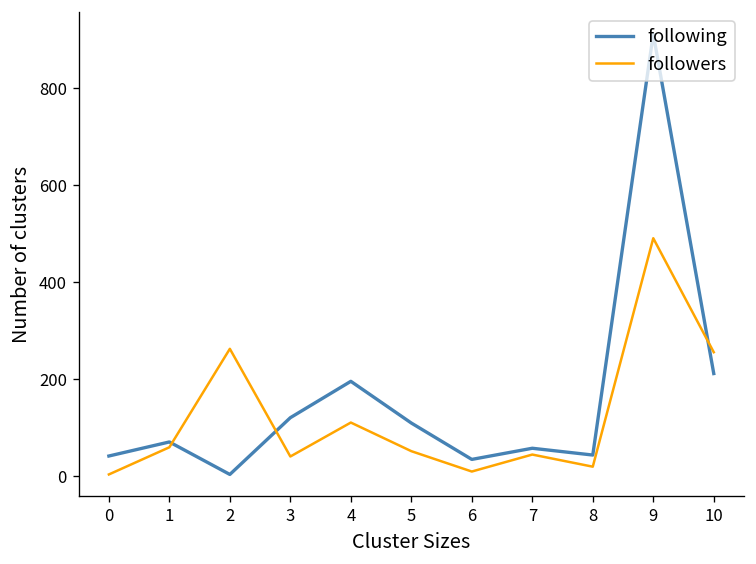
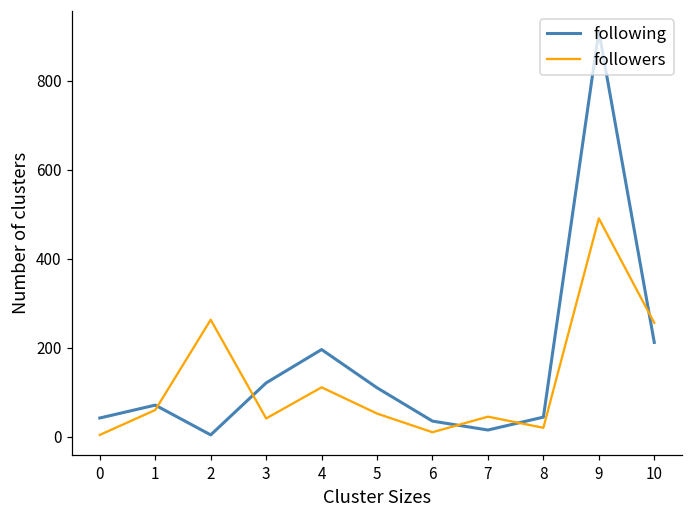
  {
    "following": {
      "0": 40,
      "1": 70,
      "2": 0,
      "3": 120,
      "4": 200,
      "5": 110,
      "6": 40,
-     "7": 60,
+     "7": 20,
      "8": 40,
      "10": 210
    },
    "followers": {
      "0": 0,
      "1": 60,
      "2": 260,
      "3": 40,
      "4": 110,
      "5": 50,
      "6": 10,
      "7": 50,
      "8": 20,
      "9": 490,
      "10": 260
    }
  }
